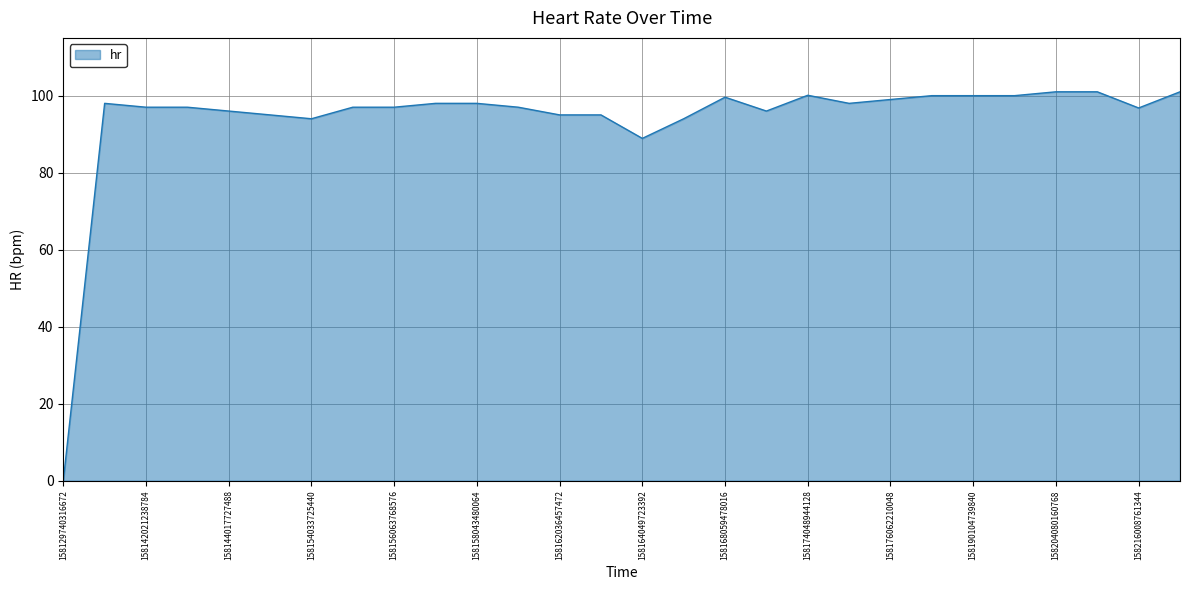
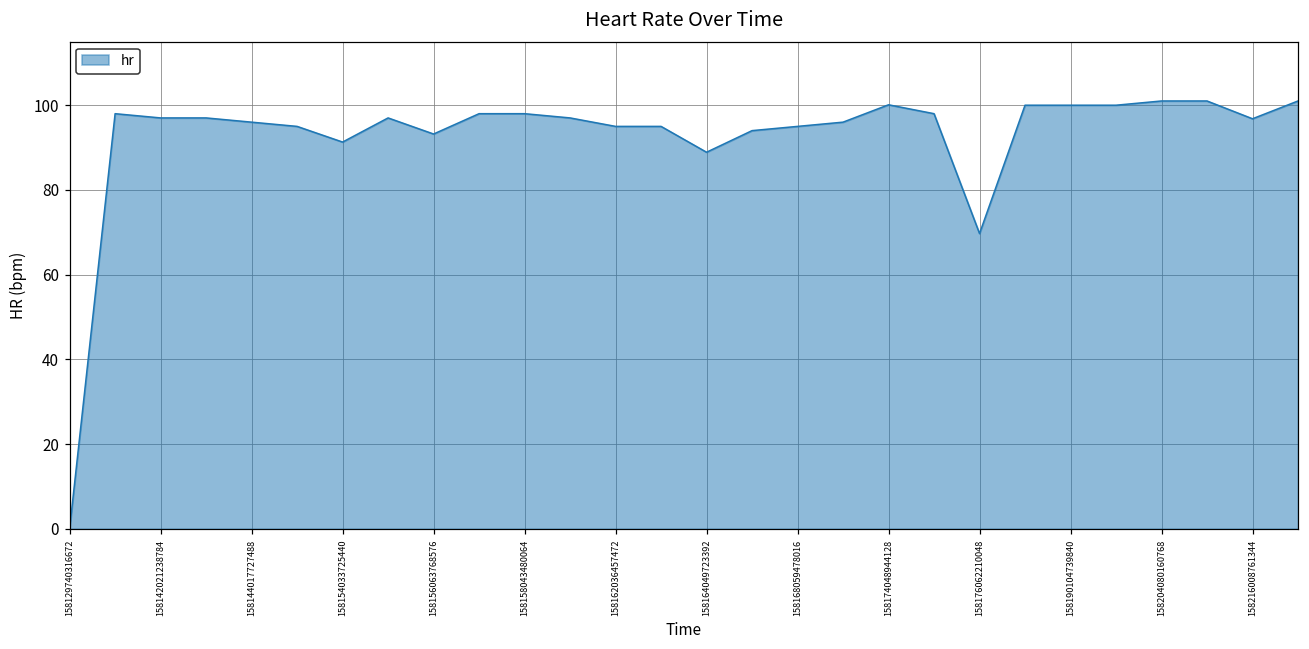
  {
    "158129740316672": 0,
    "158144017727488": 96,
-   "158154033725440": 94,
-   "158156063768576": 97,
+   "158154033725440": 91,
+   "158156063768576": 93,
    "158164049723392": 89,
-   "158168059478016": 100,
+   "158168059478016": 95,
    "158174048944128": 100,
-   "158176062210048": 99,
+   "158176062210048": 70,
    "158190104739840": 100,
    "158204080160768": 101,
    "158216008761344": 97
  }
